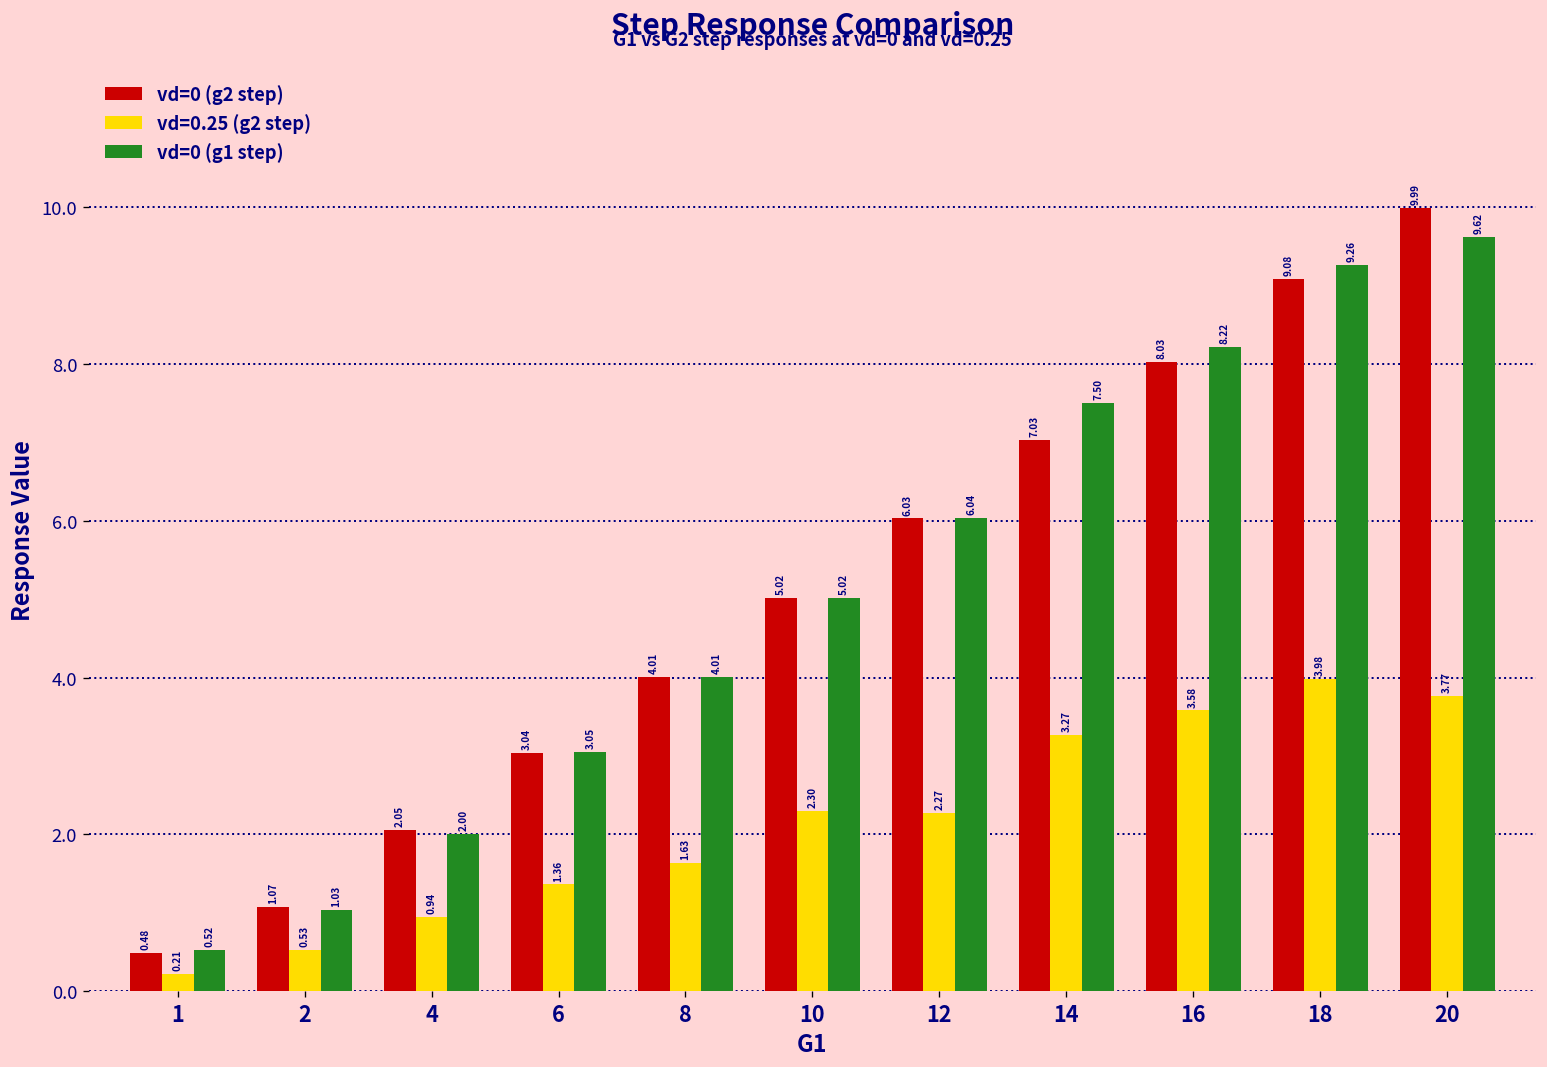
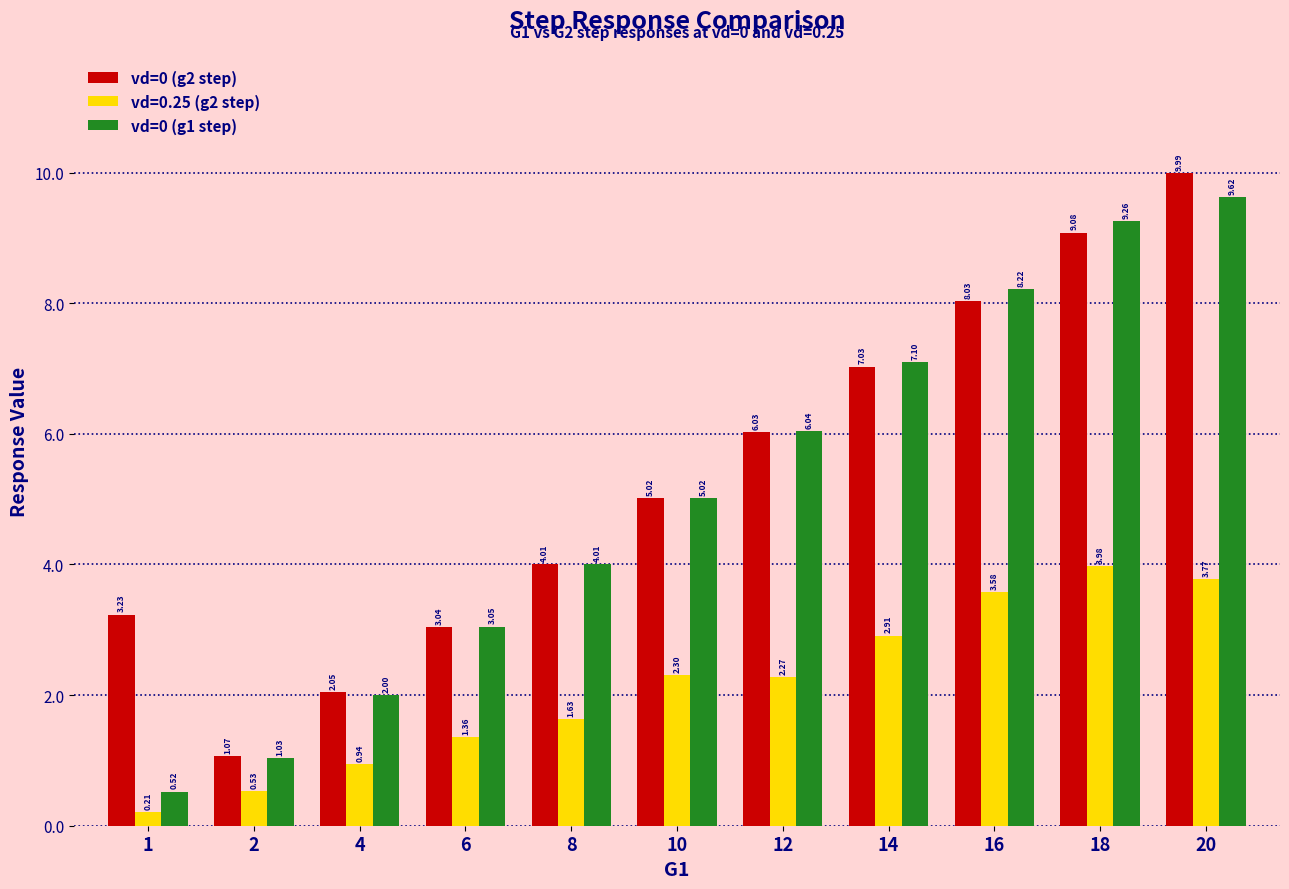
  {
    "vd=0 (g2 step)": {
-     "1": 0.48,
+     "1": 3.23,
      "2": 1.07,
      "4": 2.05,
      "6": 3.04,
      "8": 4.01,
      "10": 5.02,
      "12": 6.03,
      "14": 7.03,
      "16": 8.03,
      "18": 9.08,
      "20": 9.99
    },
    "vd=0.25 (g2 step)": {
      "1": 0.21,
      "2": 0.53,
      "4": 0.94,
      "6": 1.36,
      "8": 1.63,
      "10": 2.30,
      "12": 2.27,
-     "14": 3.27,
+     "14": 2.91,
      "16": 3.58,
      "18": 3.98,
      "20": 3.77
    },
    "vd=0 (g1 step)": {
      "1": 0.52,
      "2": 1.03,
      "4": 2.00,
      "6": 3.05,
      "8": 4.01,
      "10": 5.02,
      "12": 6.04,
-     "14": 7.50,
+     "14": 7.10,
      "16": 8.22,
      "18": 9.26,
      "20": 9.62
    }
  }
